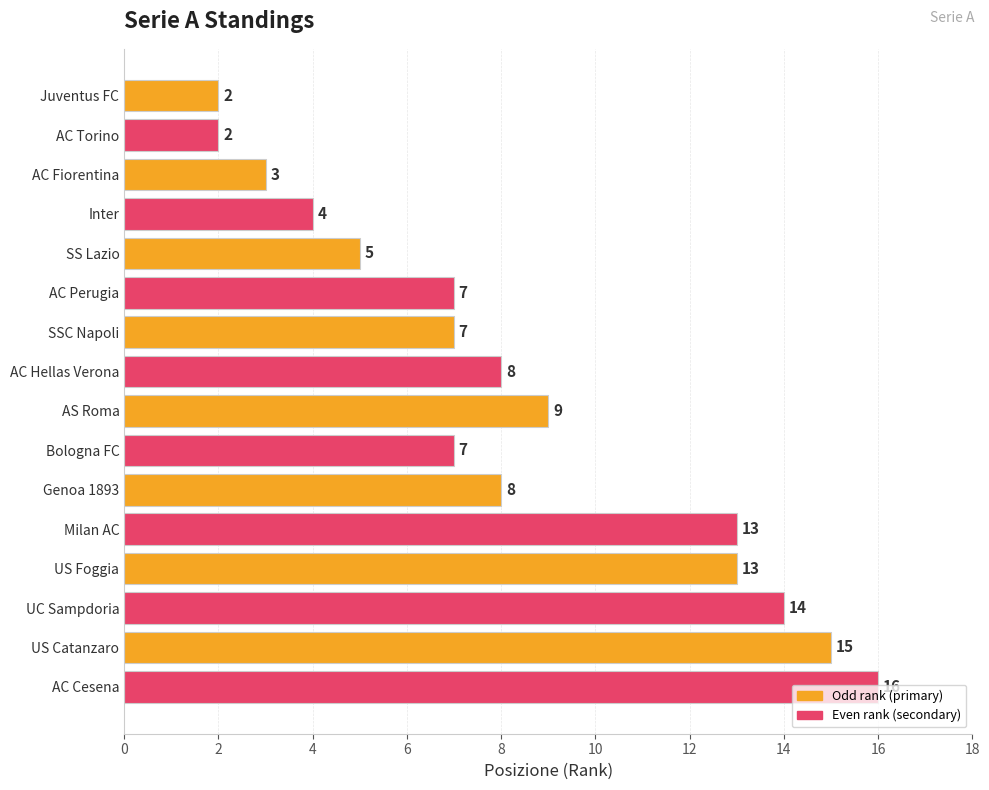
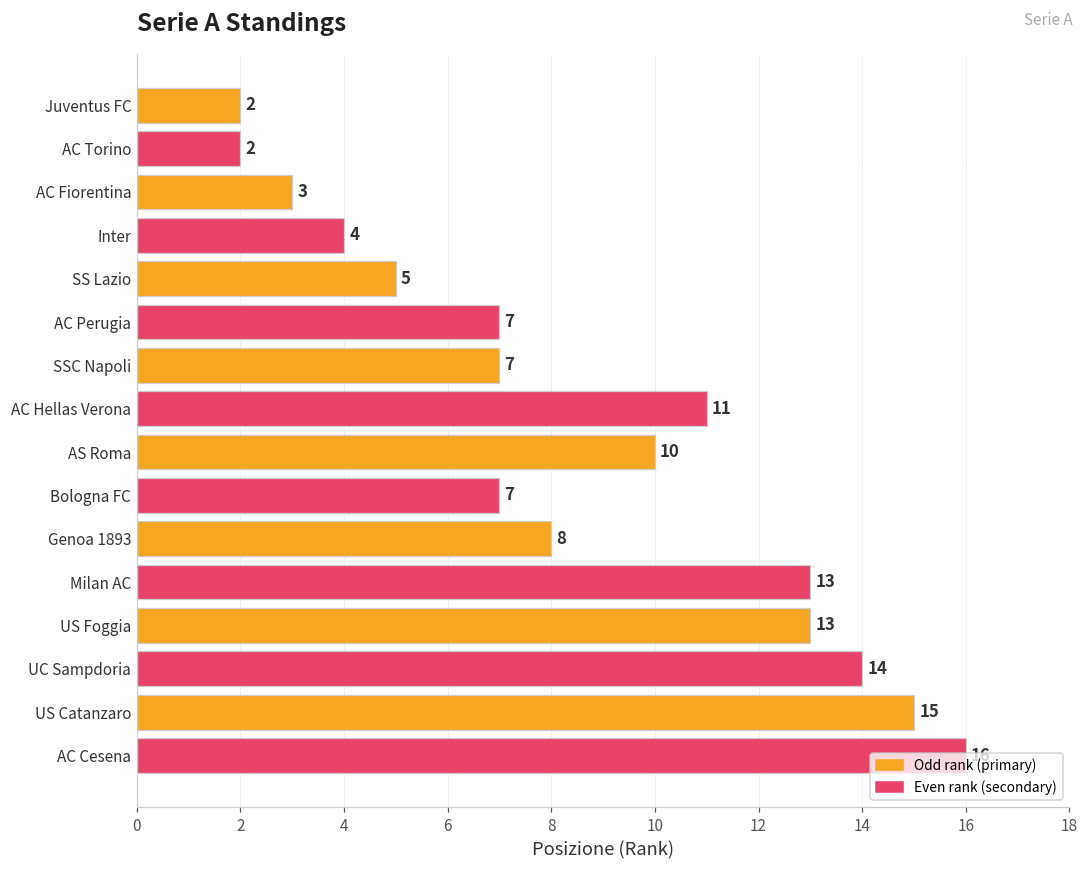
  {
    "Juventus FC": 2,
    "AC Torino": 2,
    "AC Fiorentina": 3,
    "Inter": 4,
    "SS Lazio": 5,
    "AC Perugia": 7,
    "SSC Napoli": 7,
-   "AC Hellas Verona": 8,
-   "AS Roma": 9,
+   "AC Hellas Verona": 11,
+   "AS Roma": 10,
    "Bologna FC": 7,
    "Genoa 1893": 8,
    "Milan AC": 13,
    "US Foggia": 13,
    "UC Sampdoria": 14,
    "US Catanzaro": 15
  }
